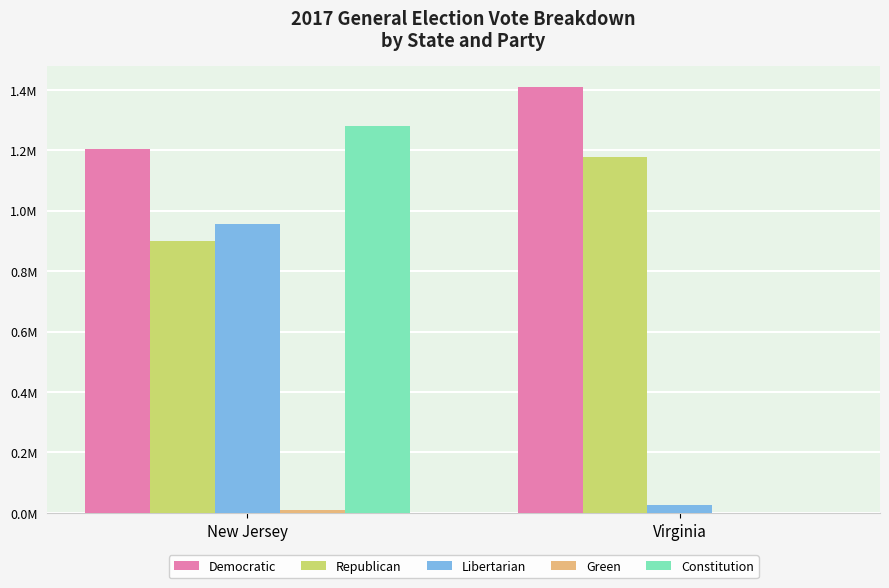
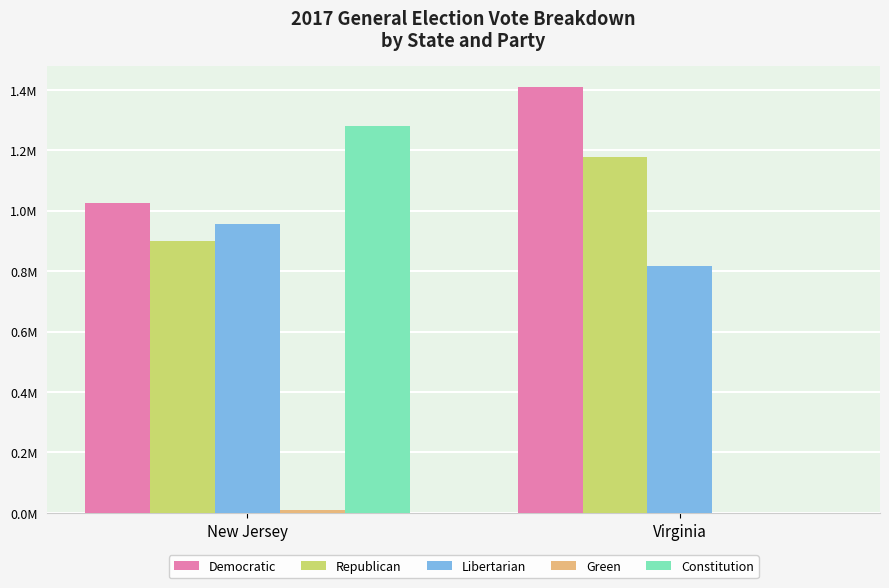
  {
    "Democratic": {
-     "New Jersey": 1200000,
+     "New Jersey": 1020000,
      "Virginia": 1410000
    },
    "Libertarian": {
      "New Jersey": 960000,
-     "Virginia": 30000
+     "Virginia": 820000
    },
    "Constitution": {
      "New Jersey": 1280000,
      "Virginia": 0
    }
  }
